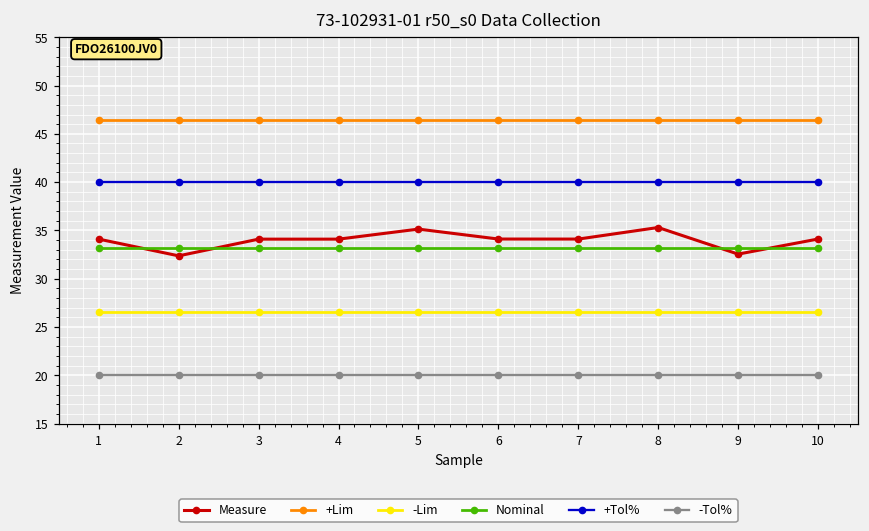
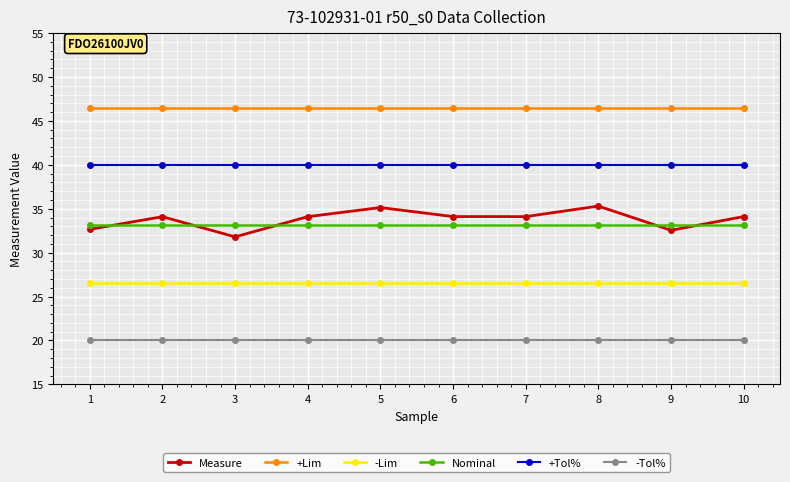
  {
    "Measure": {
-     "1": 34,
-     "2": 32,
-     "3": 34,
+     "1": 33,
+     "2": 34,
+     "3": 32,
      "4": 34,
      "5": 35,
      "6": 34,
      "7": 34,
      "8": 35,
      "9": 33,
      "10": 34
    },
    "+Lim": {
      "1": 46,
      "2": 46,
      "3": 46,
      "4": 46,
      "5": 46,
      "6": 46,
      "7": 46,
      "8": 46,
      "9": 46,
      "10": 46
    },
    "-Lim": {
      "1": 27,
      "2": 27,
      "3": 27,
      "4": 27,
      "5": 27,
      "6": 27,
      "7": 27,
      "8": 27,
      "9": 27,
      "10": 27
    },
    "Nominal": {
      "1": 33,
      "2": 33,
      "3": 33,
      "4": 33,
      "5": 33,
      "6": 33,
      "7": 33,
      "8": 33,
      "9": 33,
      "10": 33
    },
    "+Tol%": {
      "1": 40,
      "2": 40,
      "3": 40,
      "4": 40,
      "5": 40,
      "6": 40,
      "7": 40,
      "8": 40,
      "9": 40,
      "10": 40
    },
    "-Tol%": {
      "1": 20,
      "2": 20,
      "3": 20,
      "4": 20,
      "5": 20,
      "6": 20,
      "7": 20,
      "8": 20,
      "9": 20,
      "10": 20
    }
  }
